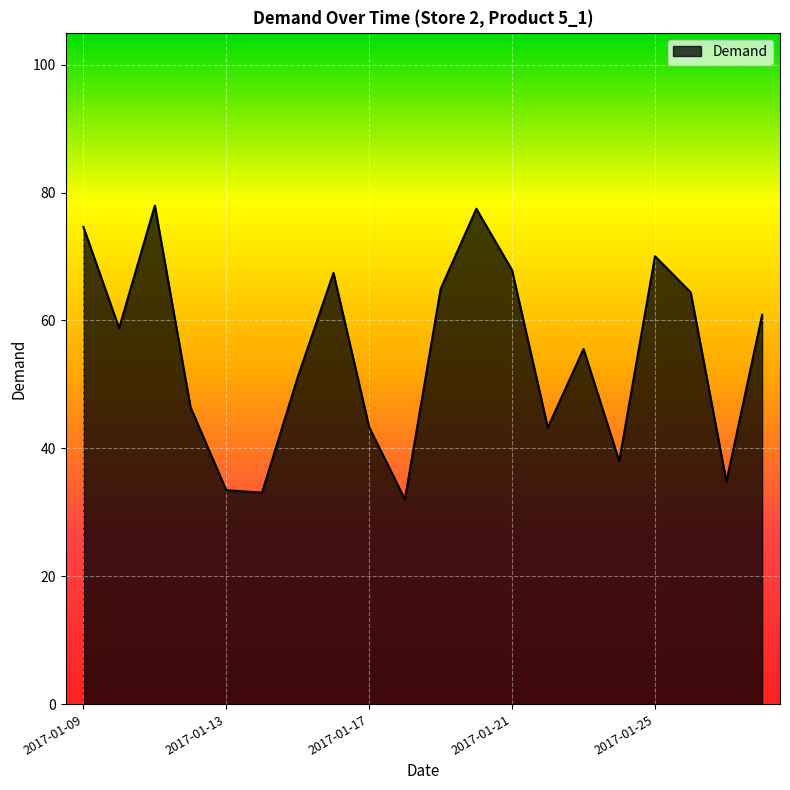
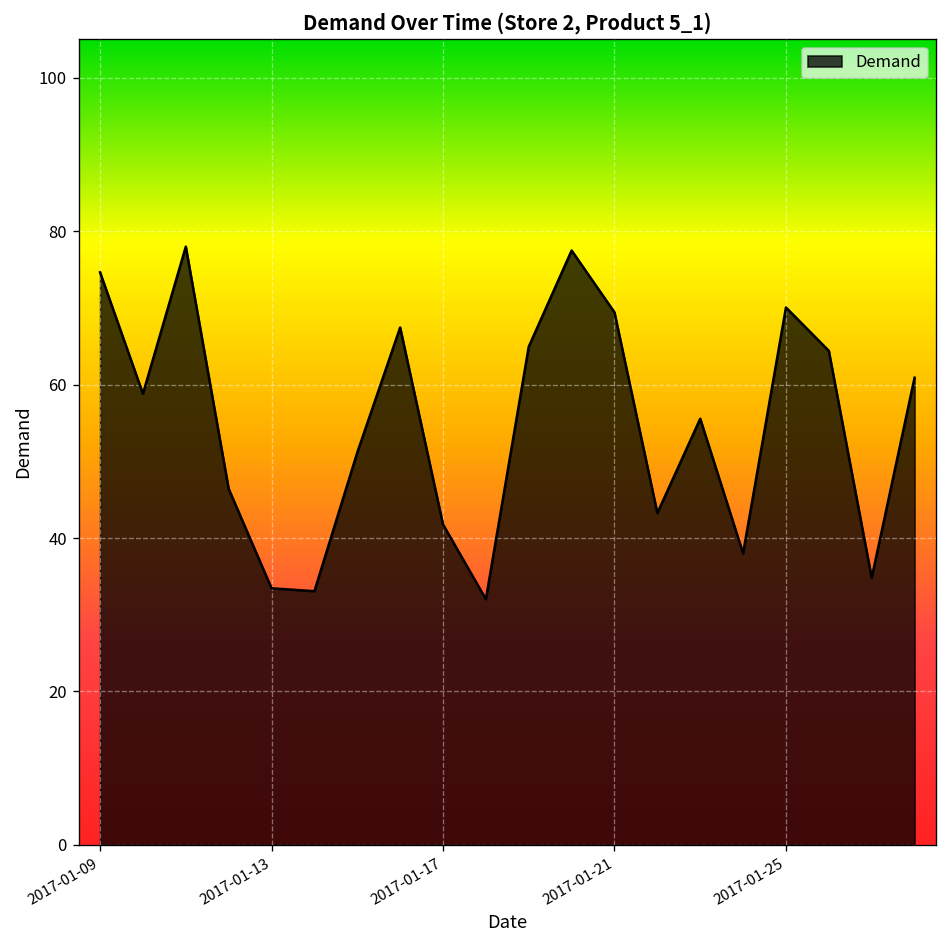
  {
    "2017-01-09": 75,
    "2017-01-13": 33,
-   "2017-01-17": 43,
-   "2017-01-21": 68,
+   "2017-01-17": 42,
+   "2017-01-21": 69,
    "2017-01-25": 70
  }
